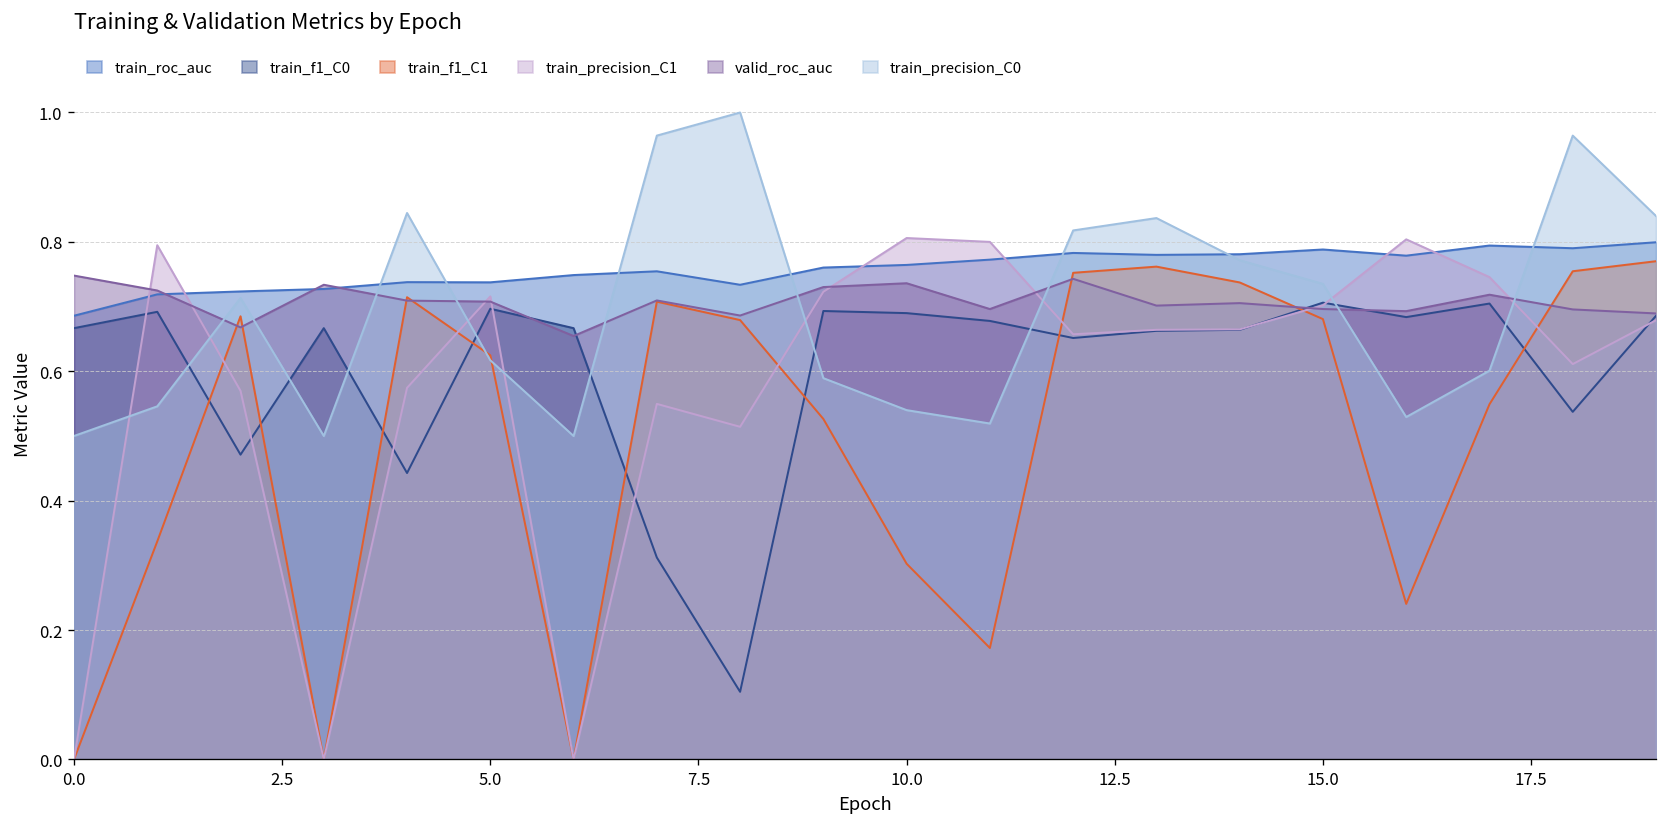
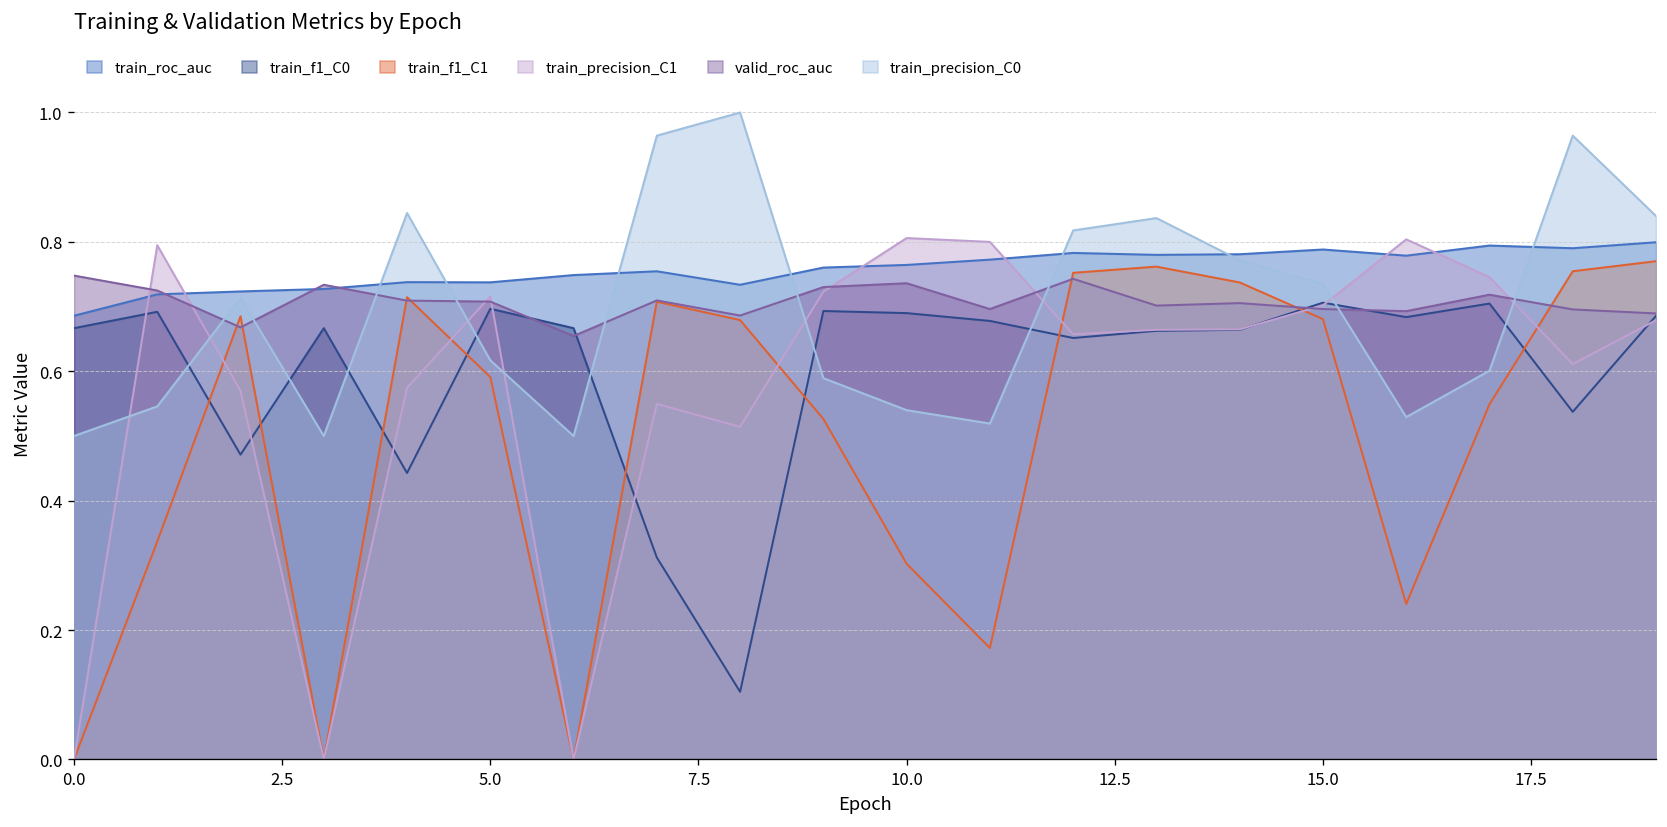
  {
    "train_f1_C1": {
-     "5.0": 0.62,
+     "5.0": 0.59,
      "10.0": 0.30,
      "15.0": 0.68
    }
  }
